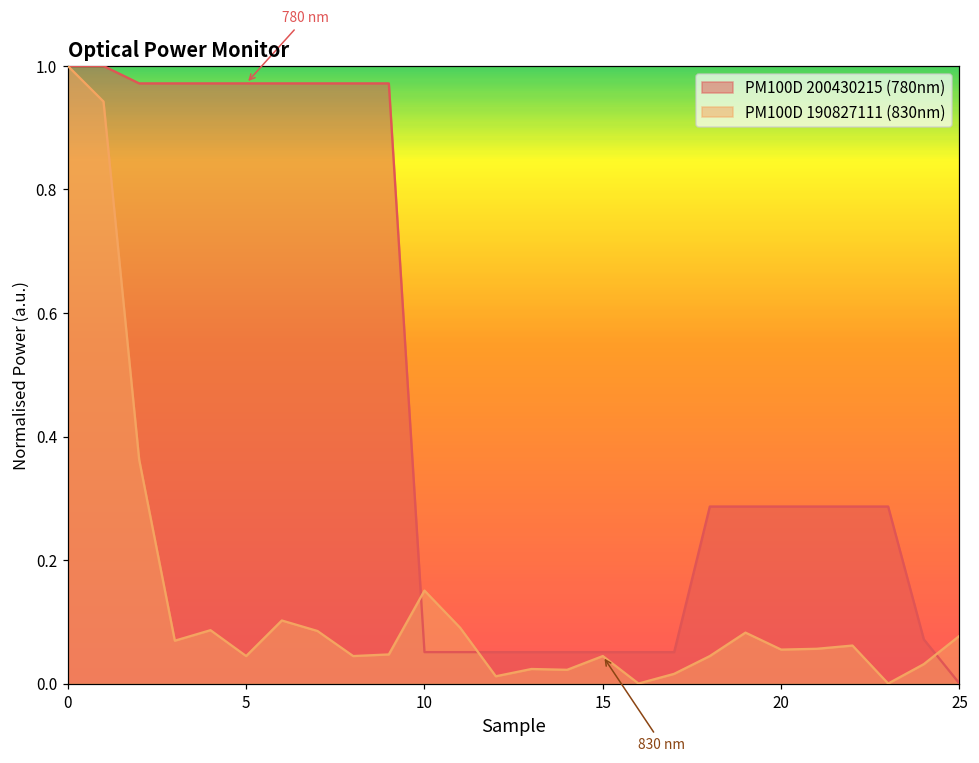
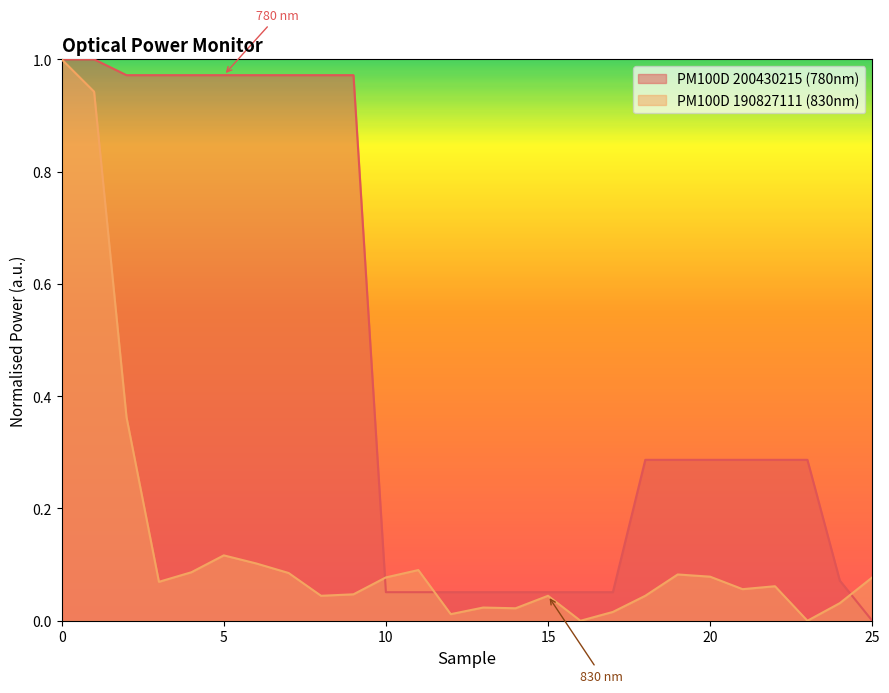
  {
    "PM100D 200430215 (780nm)": {
      "5": 0.97,
      "10": 0.05,
      "15": 0.05,
      "20": 0.29,
      "25": 0.00
    },
    "PM100D 190827111 (830nm)": {
-     "5": 0.04,
-     "10": 0.15,
+     "5": 0.12,
+     "10": 0.08,
      "15": 0.04,
-     "20": 0.05,
+     "20": 0.08,
      "25": 0.08
    }
  }
